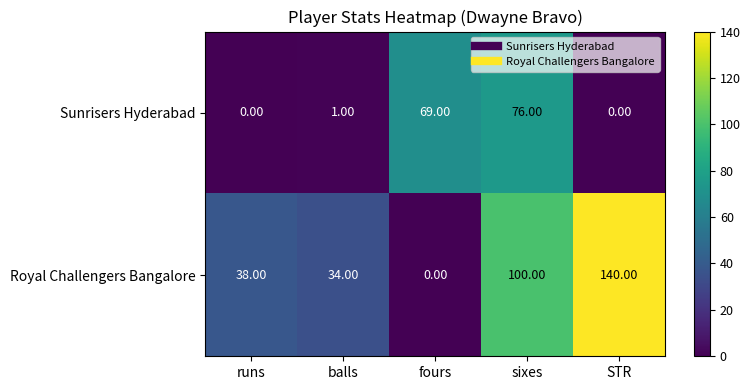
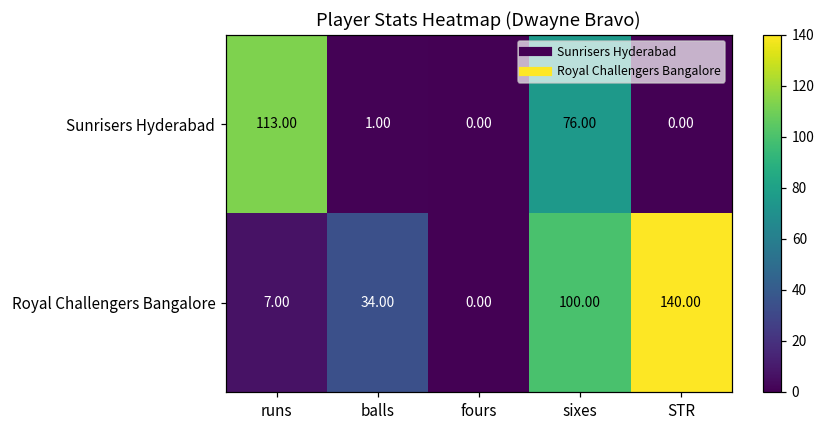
  {
    "Sunrisers Hyderabad": {
-     "runs": 0.00,
+     "runs": 113.00,
      "balls": 1.00,
-     "fours": 69.00,
+     "fours": 0.00,
      "sixes": 76.00,
      "STR": 0.00
    },
    "Royal Challengers Bangalore": {
-     "runs": 38.00,
+     "runs": 7.00,
      "balls": 34.00,
      "fours": 0.00,
      "sixes": 100.00,
      "STR": 140.00
    }
  }
